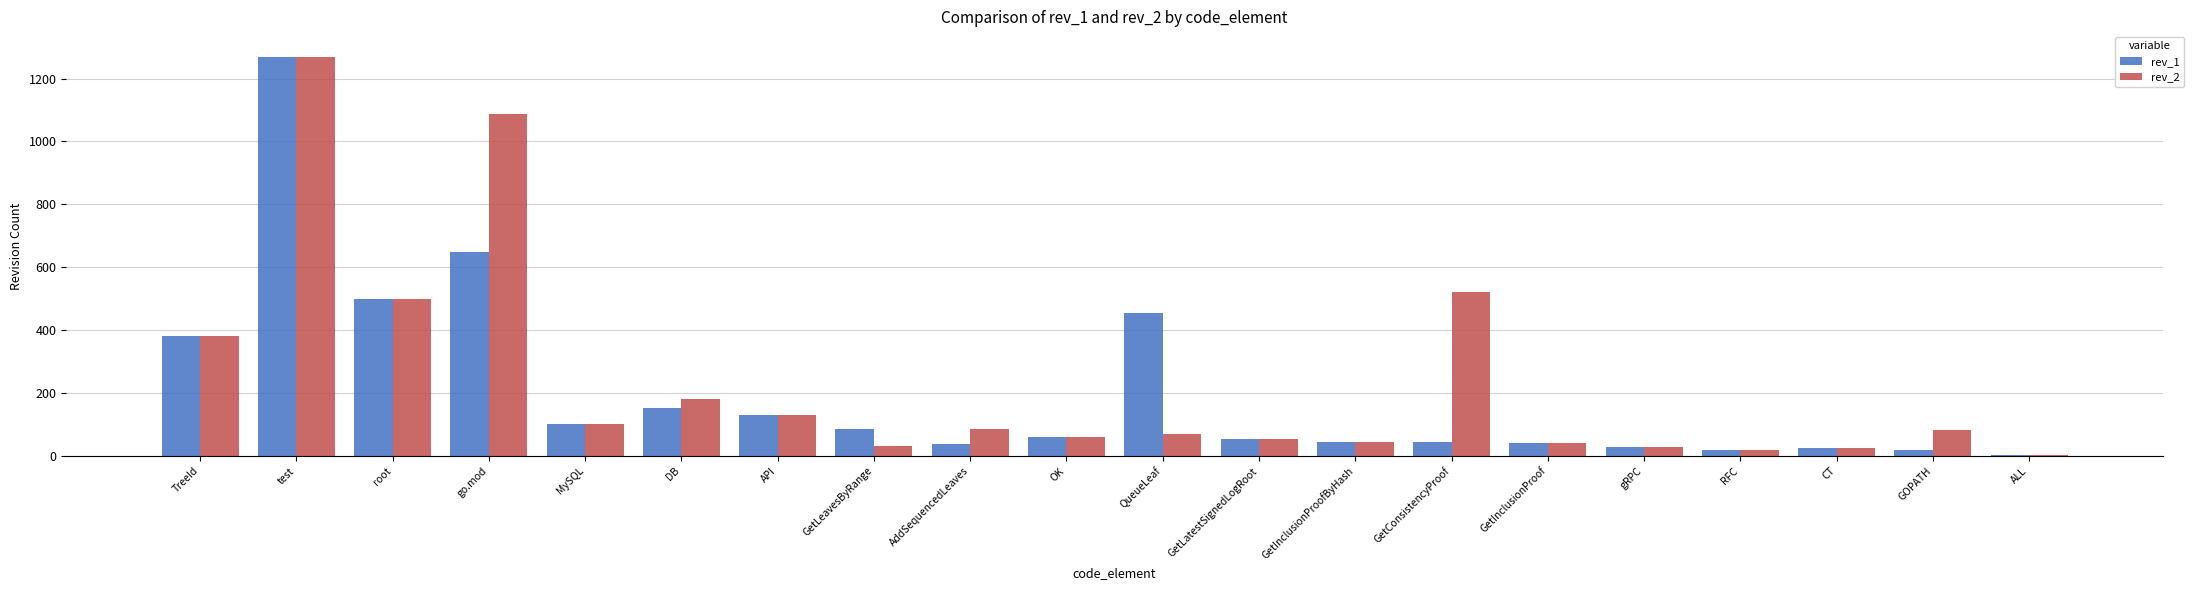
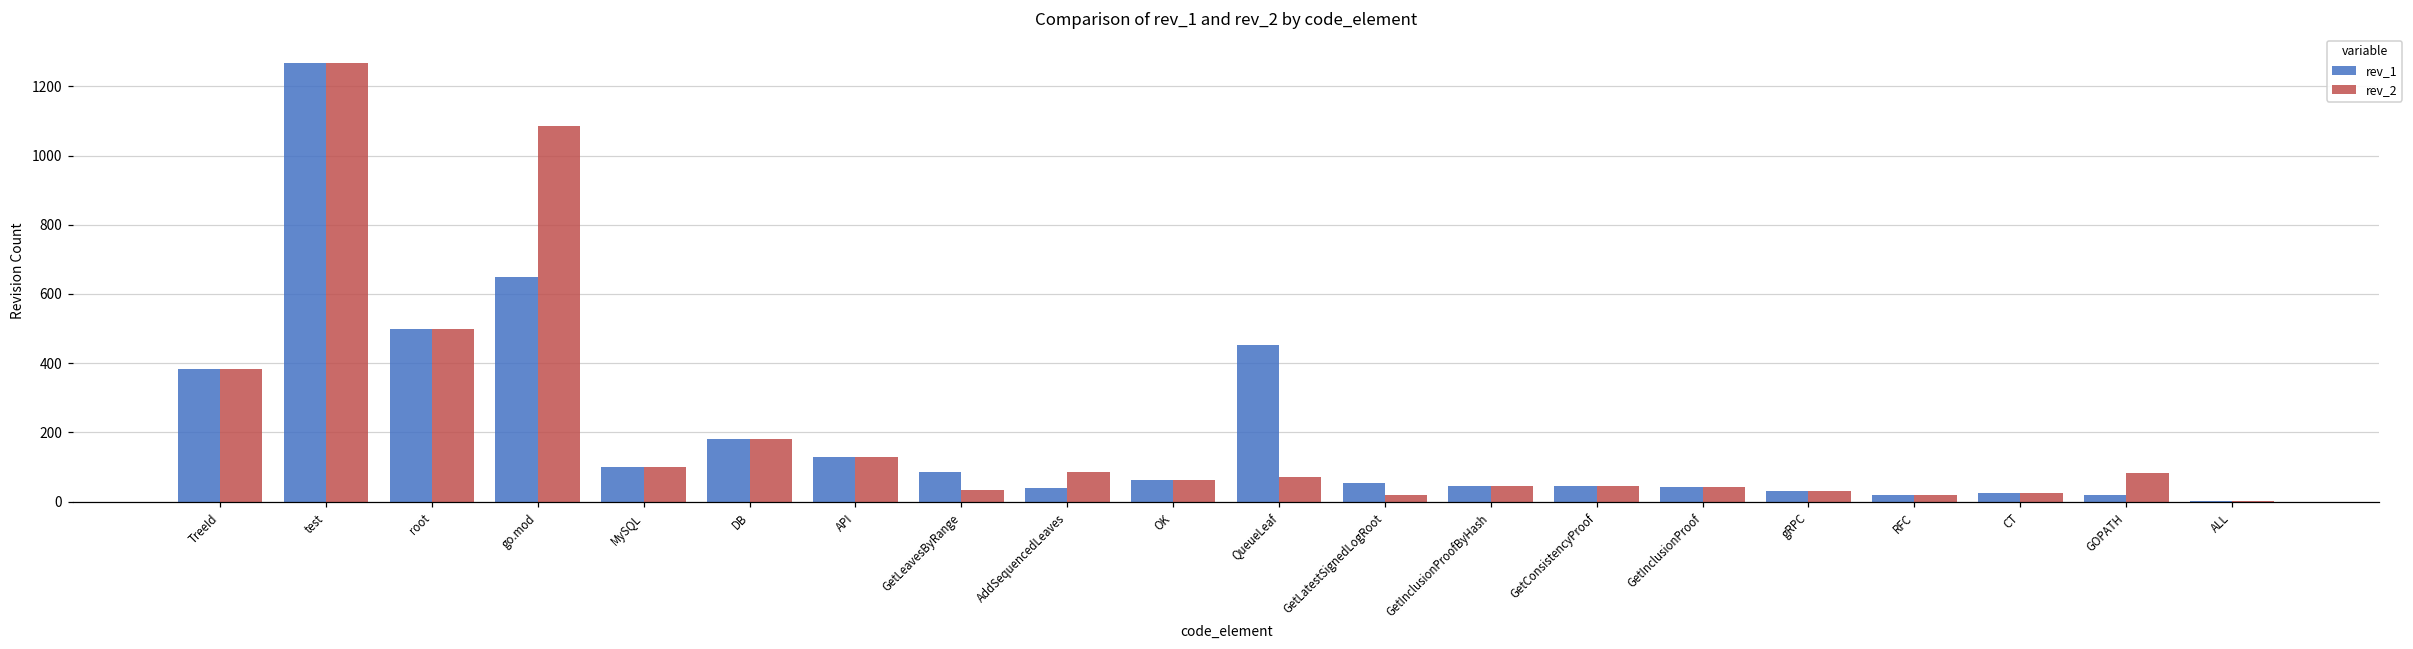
  {
    "rev_1": {
      "TreeId": 380,
      "test": 1270,
      "root": 500,
      "go.mod": 650,
      "MySQL": 100,
-     "DB": 150,
+     "DB": 180,
      "API": 130,
      "GetLeavesByRange": 90,
      "AddSequencedLeaves": 40,
      "OK": 60,
      "QueueLeaf": 450,
      "GetLatestSignedLogRoot": 50,
      "GetInclusionProofByHash": 50,
      "GetConsistencyProof": 50,
      "GetInclusionProof": 40,
      "gRPC": 30,
      "RFC": 20,
      "CT": 30,
      "GOPATH": 20
    },
    "rev_2": {
      "TreeId": 380,
      "test": 1270,
      "root": 500,
      "go.mod": 1090,
      "MySQL": 100,
      "DB": 180,
      "API": 130,
      "GetLeavesByRange": 30,
      "AddSequencedLeaves": 90,
      "OK": 60,
      "QueueLeaf": 70,
-     "GetLatestSignedLogRoot": 50,
+     "GetLatestSignedLogRoot": 20,
      "GetInclusionProofByHash": 50,
-     "GetConsistencyProof": 520,
+     "GetConsistencyProof": 50,
      "GetInclusionProof": 40,
      "gRPC": 30,
      "RFC": 20,
      "CT": 30,
      "GOPATH": 80
    }
  }
